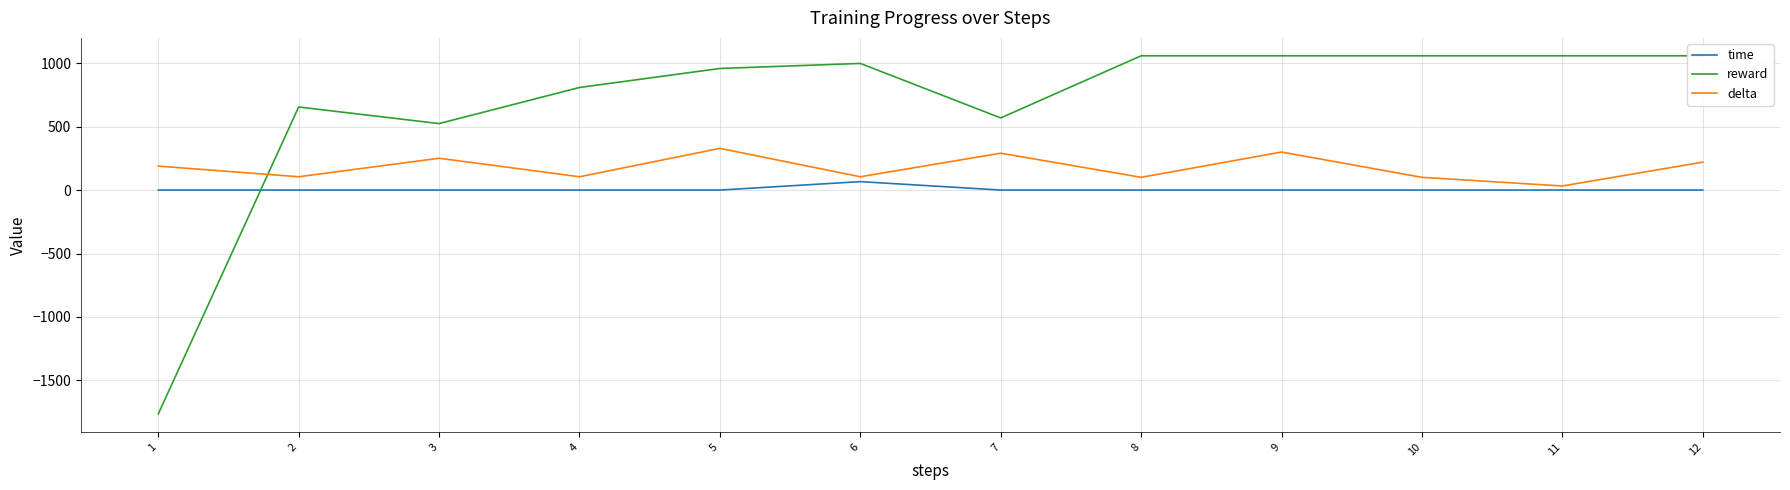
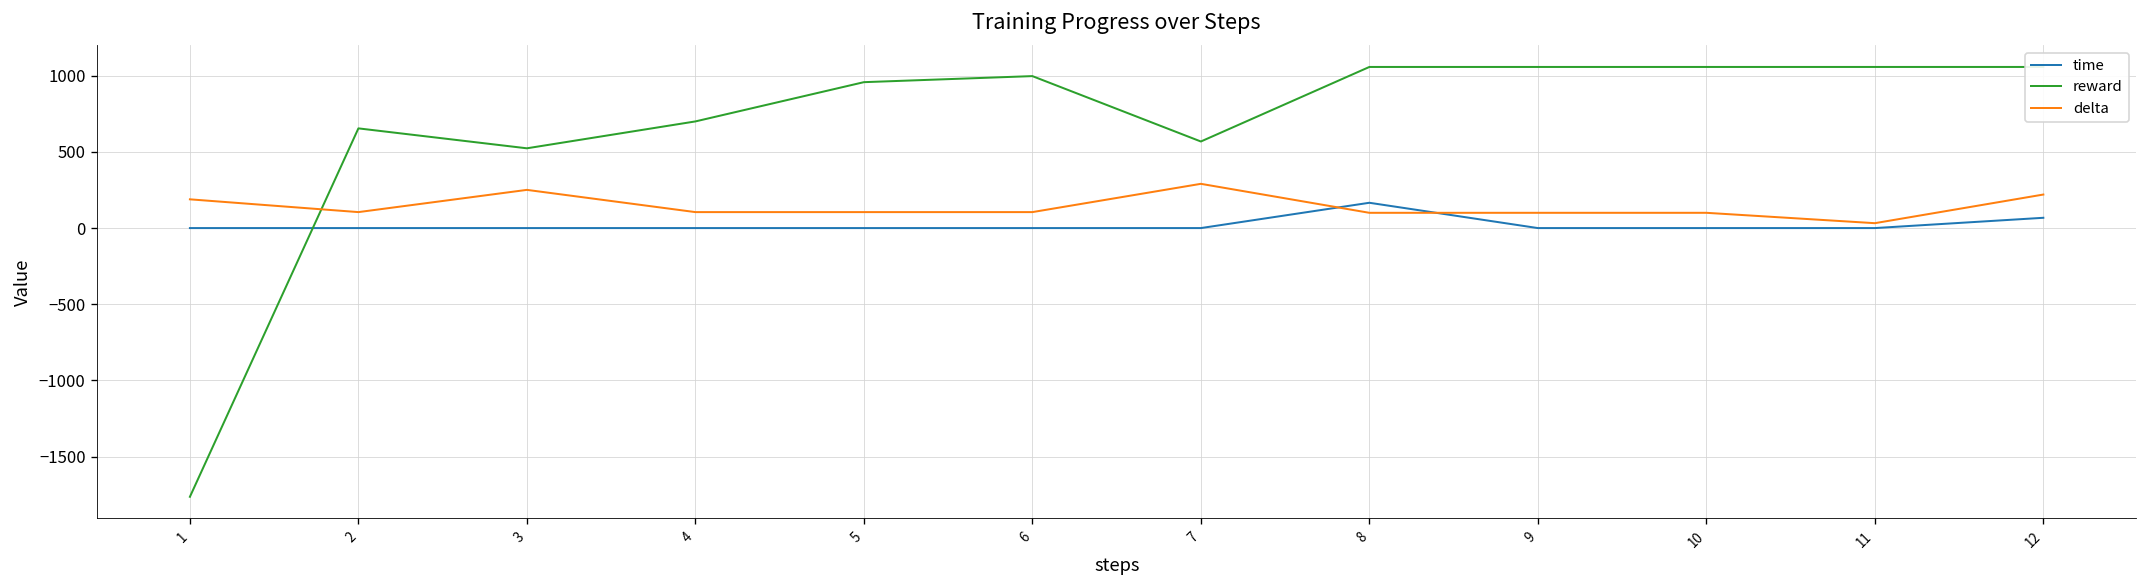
  {
    "time": {
      "1": 0,
      "2": 0,
      "3": 0,
      "4": 0,
      "5": 0,
-     "6": 70,
+     "6": 0,
      "7": 0,
-     "8": 0,
+     "8": 170,
      "9": 0,
      "10": 0,
      "11": 0,
-     "12": 0
+     "12": 70
    },
    "reward": {
      "1": -1760,
      "2": 650,
      "3": 520,
-     "4": 810,
+     "4": 700,
      "5": 960,
      "6": 1000,
      "7": 570,
      "8": 1060,
      "9": 1060,
      "10": 1060,
      "11": 1060
    },
    "delta": {
      "1": 190,
      "2": 100,
      "3": 250,
      "4": 100,
-     "5": 330,
+     "5": 100,
      "6": 100,
      "7": 290,
      "8": 100,
-     "9": 300,
+     "9": 100,
      "10": 100,
      "11": 30,
      "12": 220
    }
  }
